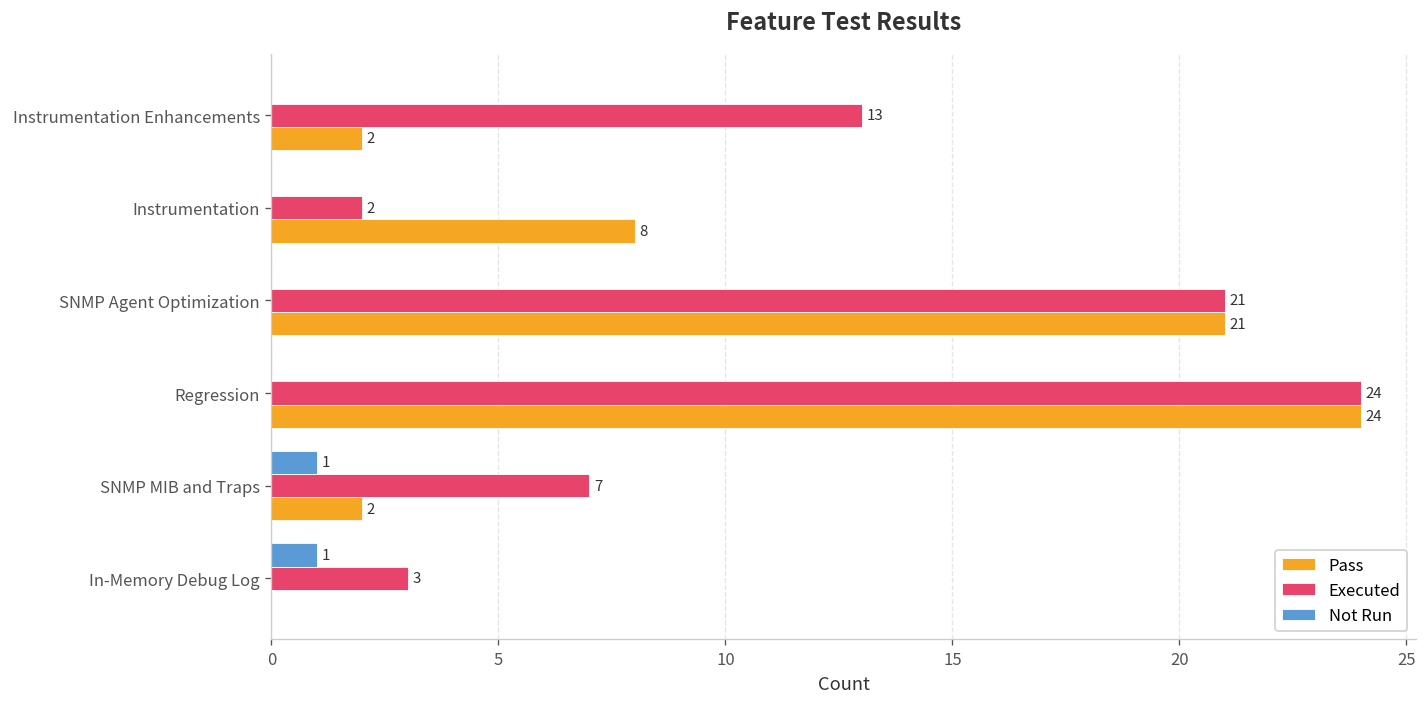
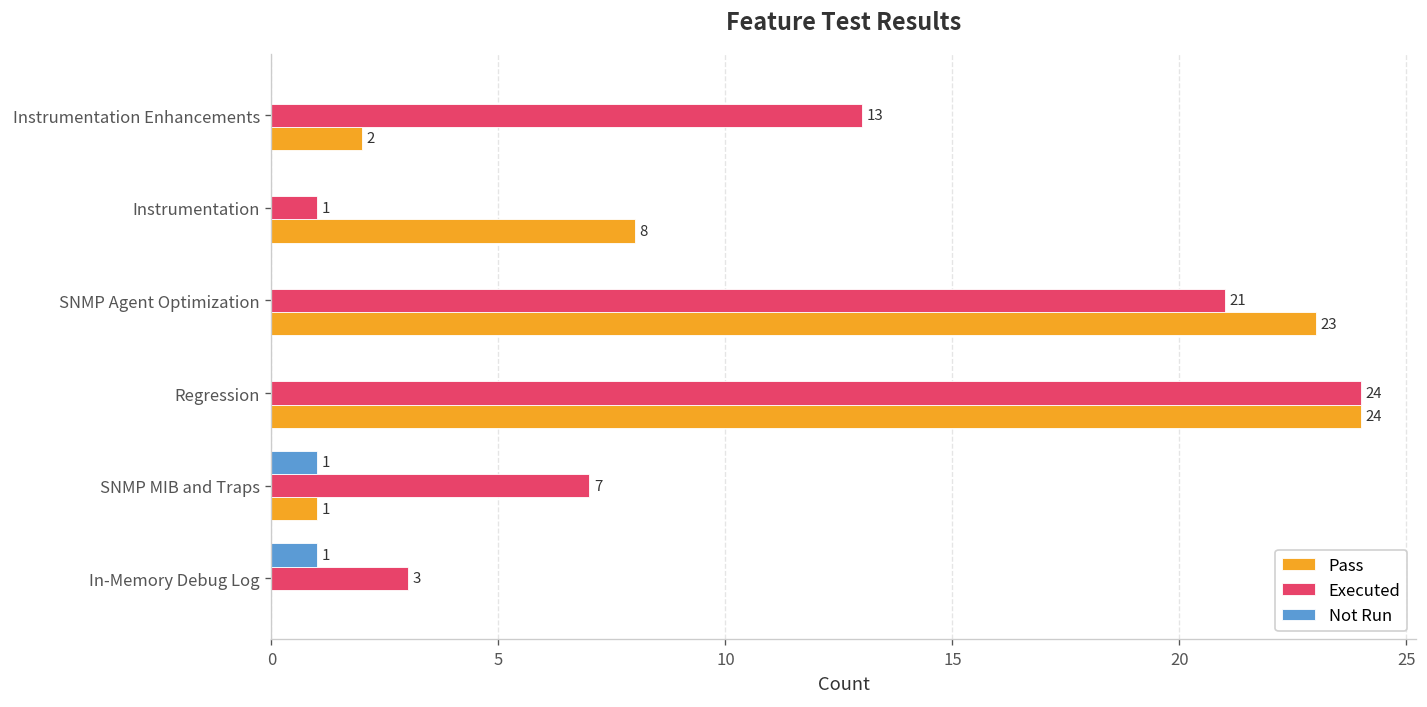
  {
    "Pass": {
      "Instrumentation Enhancements": 2,
      "Instrumentation": 8,
-     "SNMP Agent Optimization": 21,
+     "SNMP Agent Optimization": 23,
      "Regression": 24,
-     "SNMP MIB and Traps": 2
+     "SNMP MIB and Traps": 1
    },
    "Executed": {
      "Instrumentation Enhancements": 13,
-     "Instrumentation": 2,
+     "Instrumentation": 1,
      "SNMP Agent Optimization": 21,
      "Regression": 24,
      "SNMP MIB and Traps": 7,
      "In-Memory Debug Log": 3
    },
    "Not Run": {
      "SNMP MIB and Traps": 1,
      "In-Memory Debug Log": 1
    }
  }
